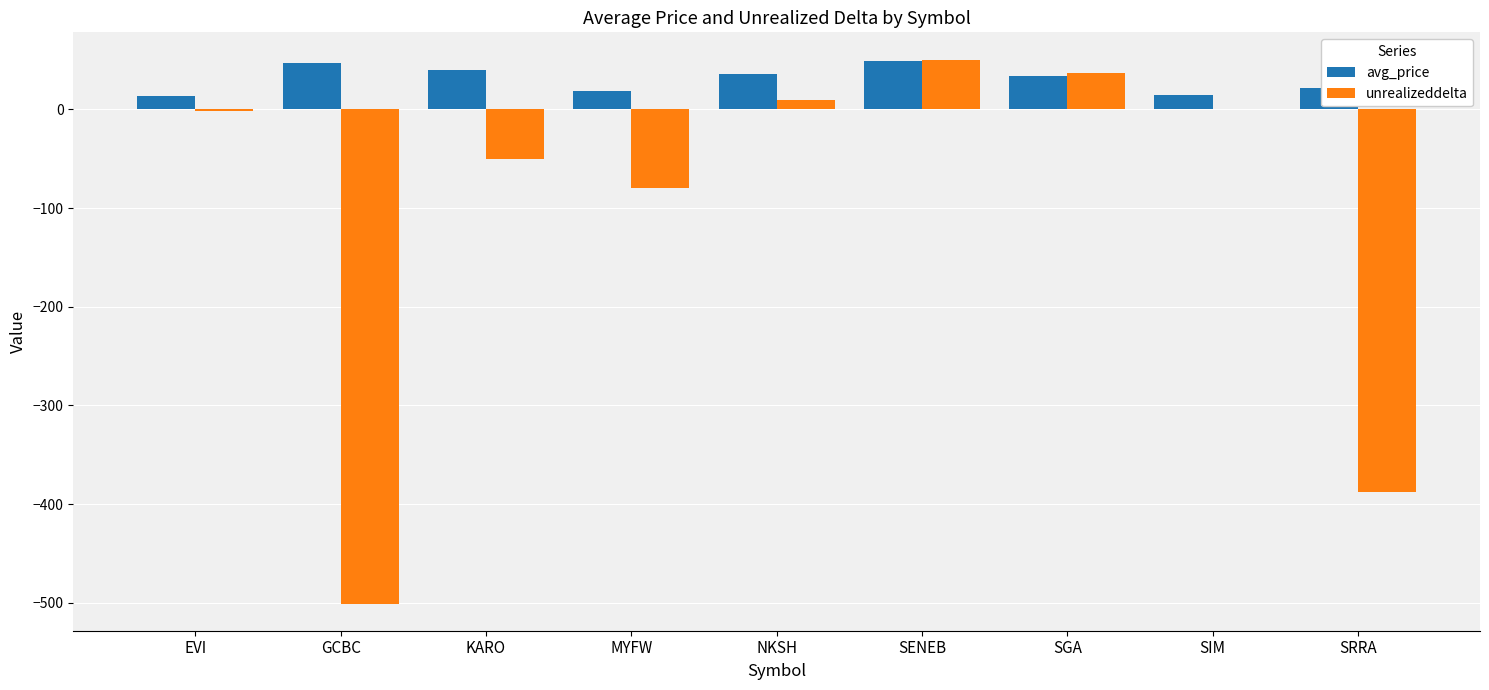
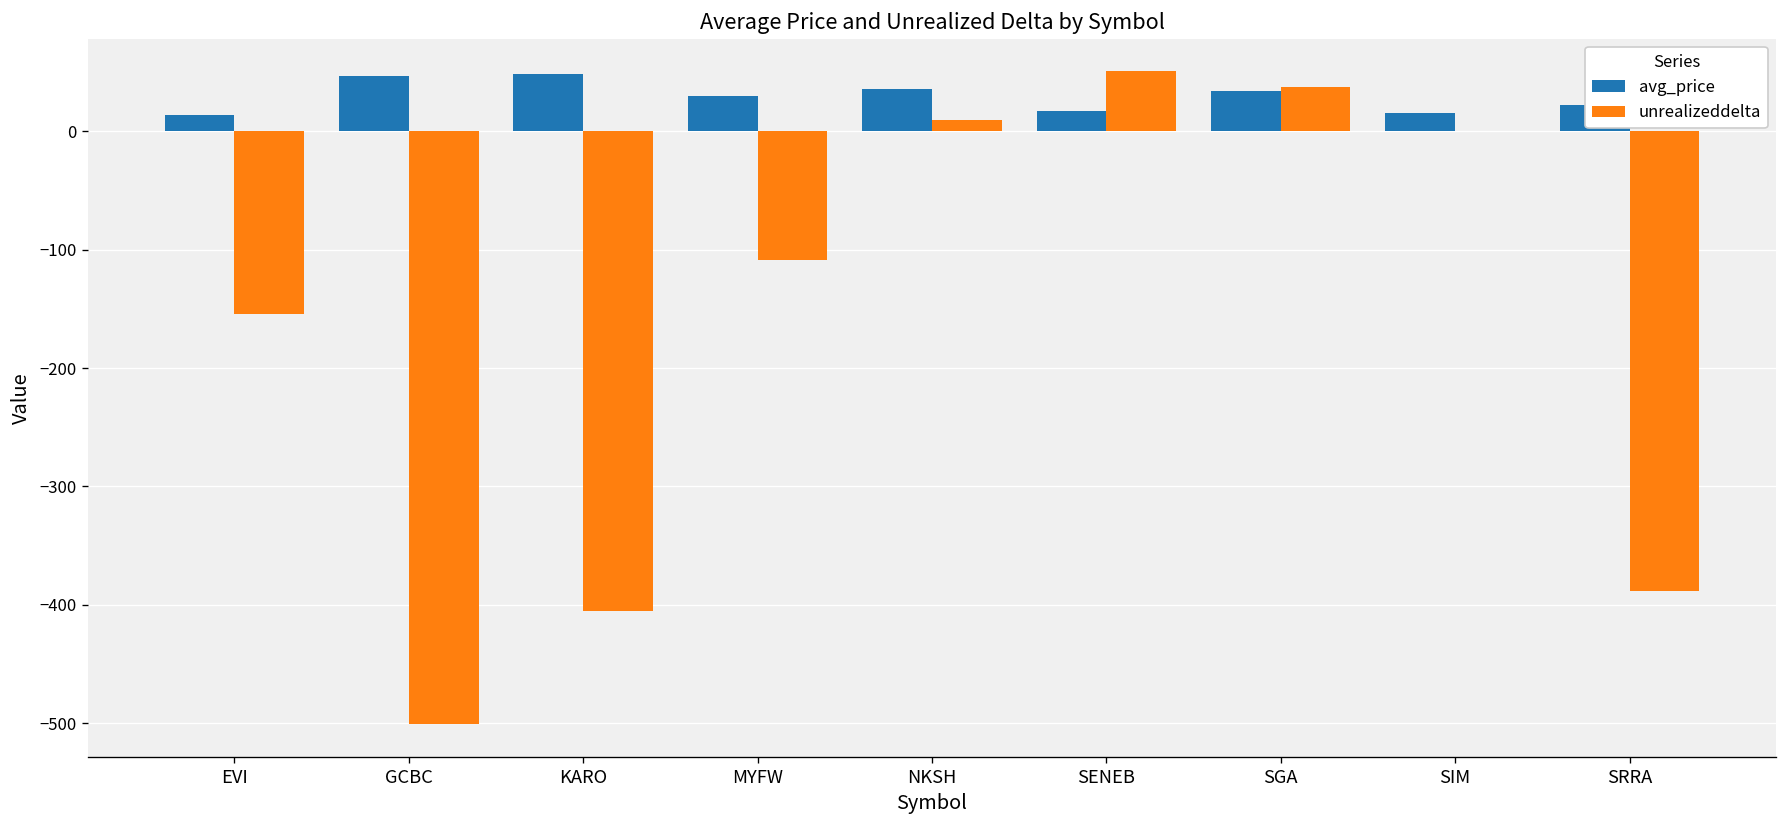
  {
    "avg_price": {
      "EVI": 10,
      "GCBC": 50,
-     "KARO": 40,
-     "MYFW": 20,
+     "KARO": 50,
+     "MYFW": 30,
      "NKSH": 40,
-     "SENEB": 50,
+     "SENEB": 20,
      "SGA": 30,
      "SIM": 20
    },
    "unrealizeddelta": {
-     "EVI": 0,
+     "EVI": -150,
      "GCBC": -500,
-     "KARO": -50,
-     "MYFW": -80,
+     "KARO": -410,
+     "MYFW": -110,
      "NKSH": 10,
      "SENEB": 50,
      "SGA": 40,
      "SIM": 0,
      "SRRA": -390
    }
  }
